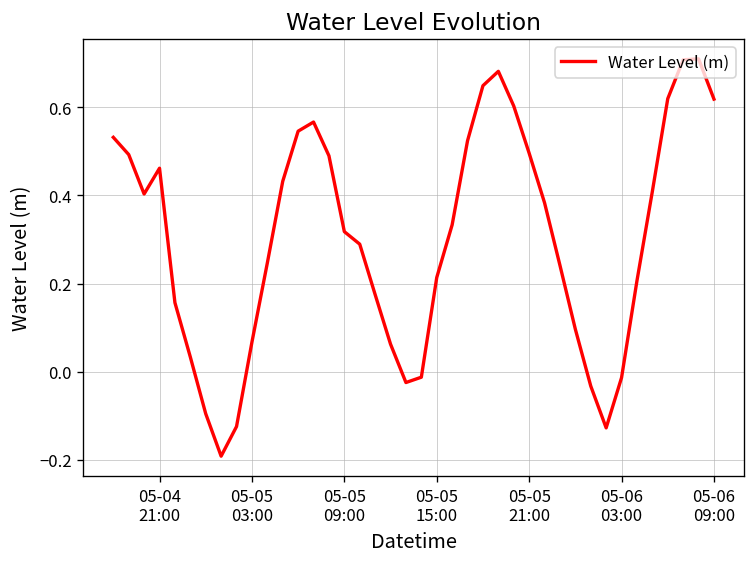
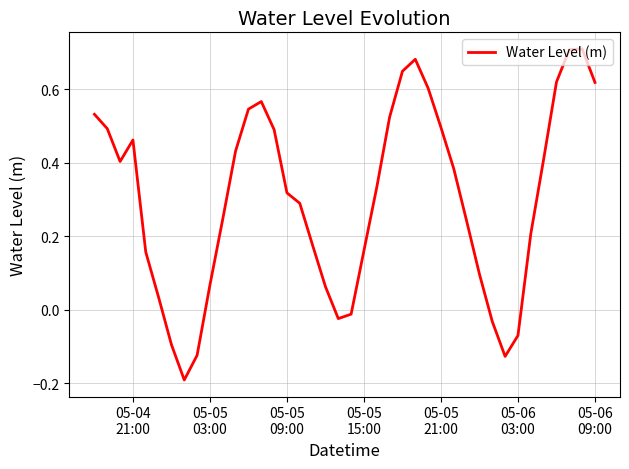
  {
    "05-04 21:00": 0.46,
    "05-05 03:00": 0.07,
    "05-05 09:00": 0.32,
-   "05-05 15:00": 0.21,
+   "05-05 15:00": 0.16,
    "05-05 21:00": 0.50,
-   "05-06 03:00": -0.01,
+   "05-06 03:00": -0.07,
    "05-06 09:00": 0.62
  }
